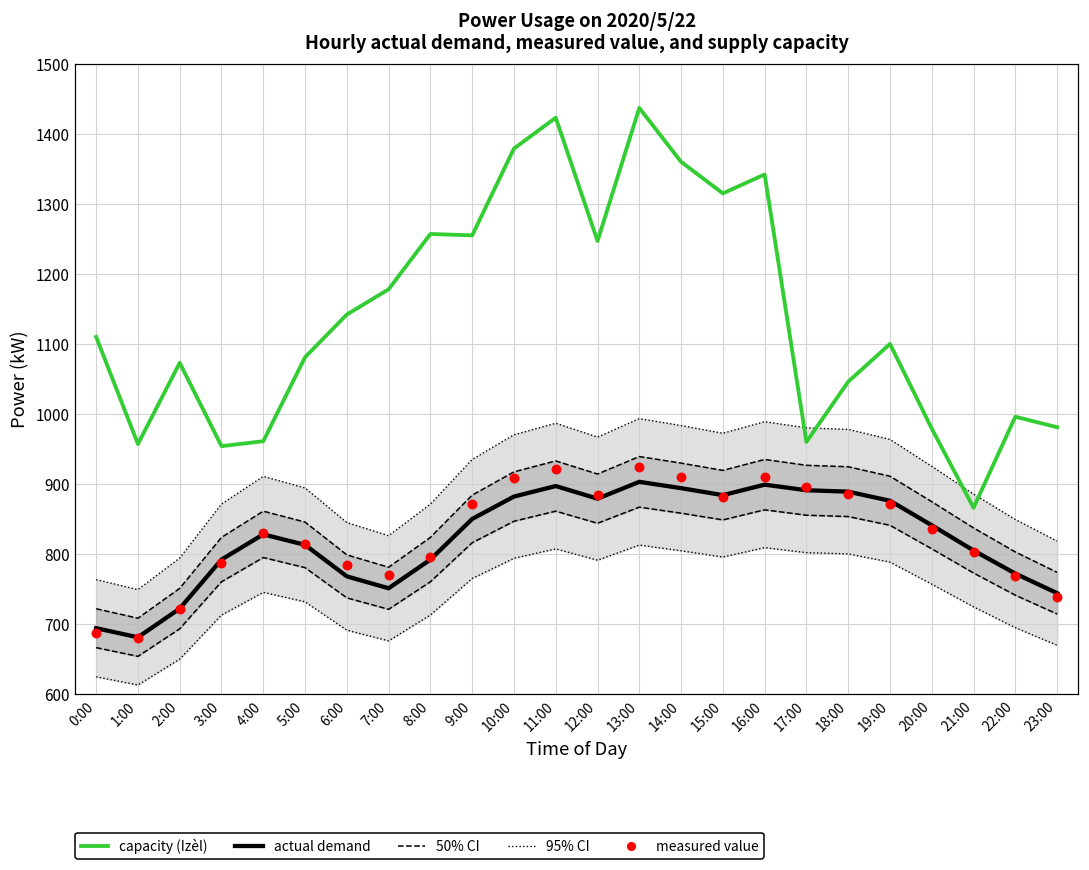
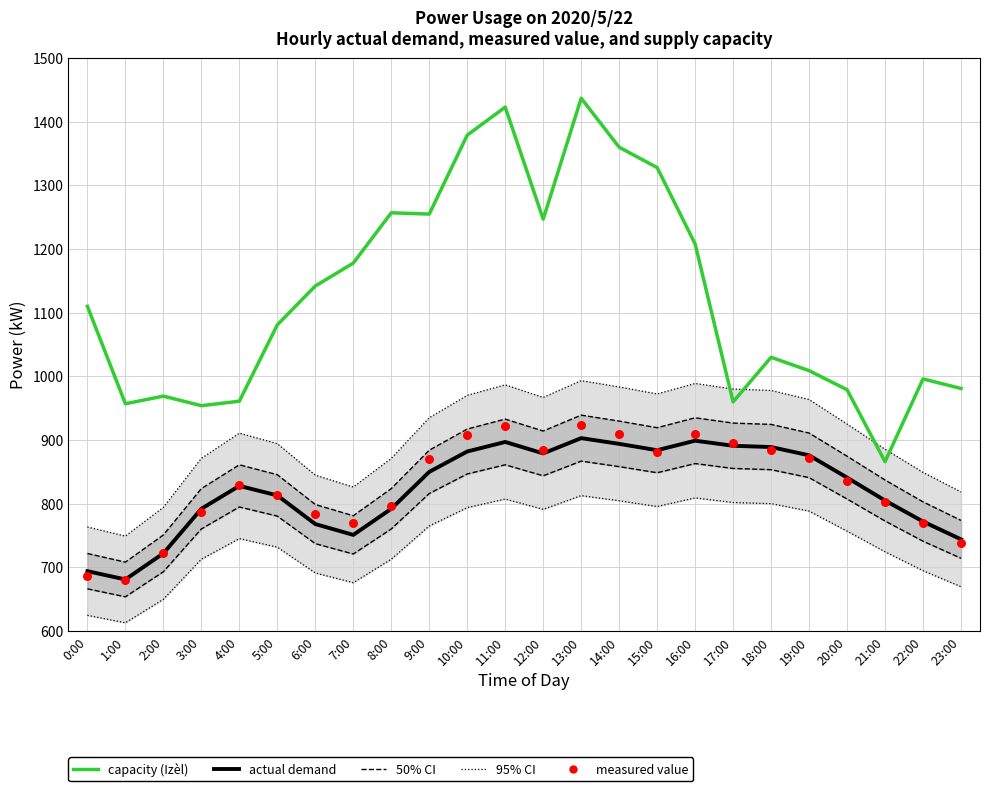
  {
    "capacity (Izèl)": {
      "0:00": 1110,
      "1:00": 960,
-     "2:00": 1070,
+     "2:00": 970,
      "3:00": 950,
      "4:00": 960,
      "5:00": 1080,
      "6:00": 1140,
      "7:00": 1180,
      "8:00": 1260,
      "9:00": 1260,
      "10:00": 1380,
      "11:00": 1420,
      "12:00": 1250,
      "13:00": 1440,
      "14:00": 1360,
-     "15:00": 1320,
-     "16:00": 1340,
+     "15:00": 1330,
+     "16:00": 1210,
      "17:00": 960,
-     "18:00": 1050,
-     "19:00": 1100,
+     "18:00": 1030,
+     "19:00": 1010,
      "20:00": 980,
      "21:00": 870,
      "22:00": 1000,
      "23:00": 980
    }
  }
